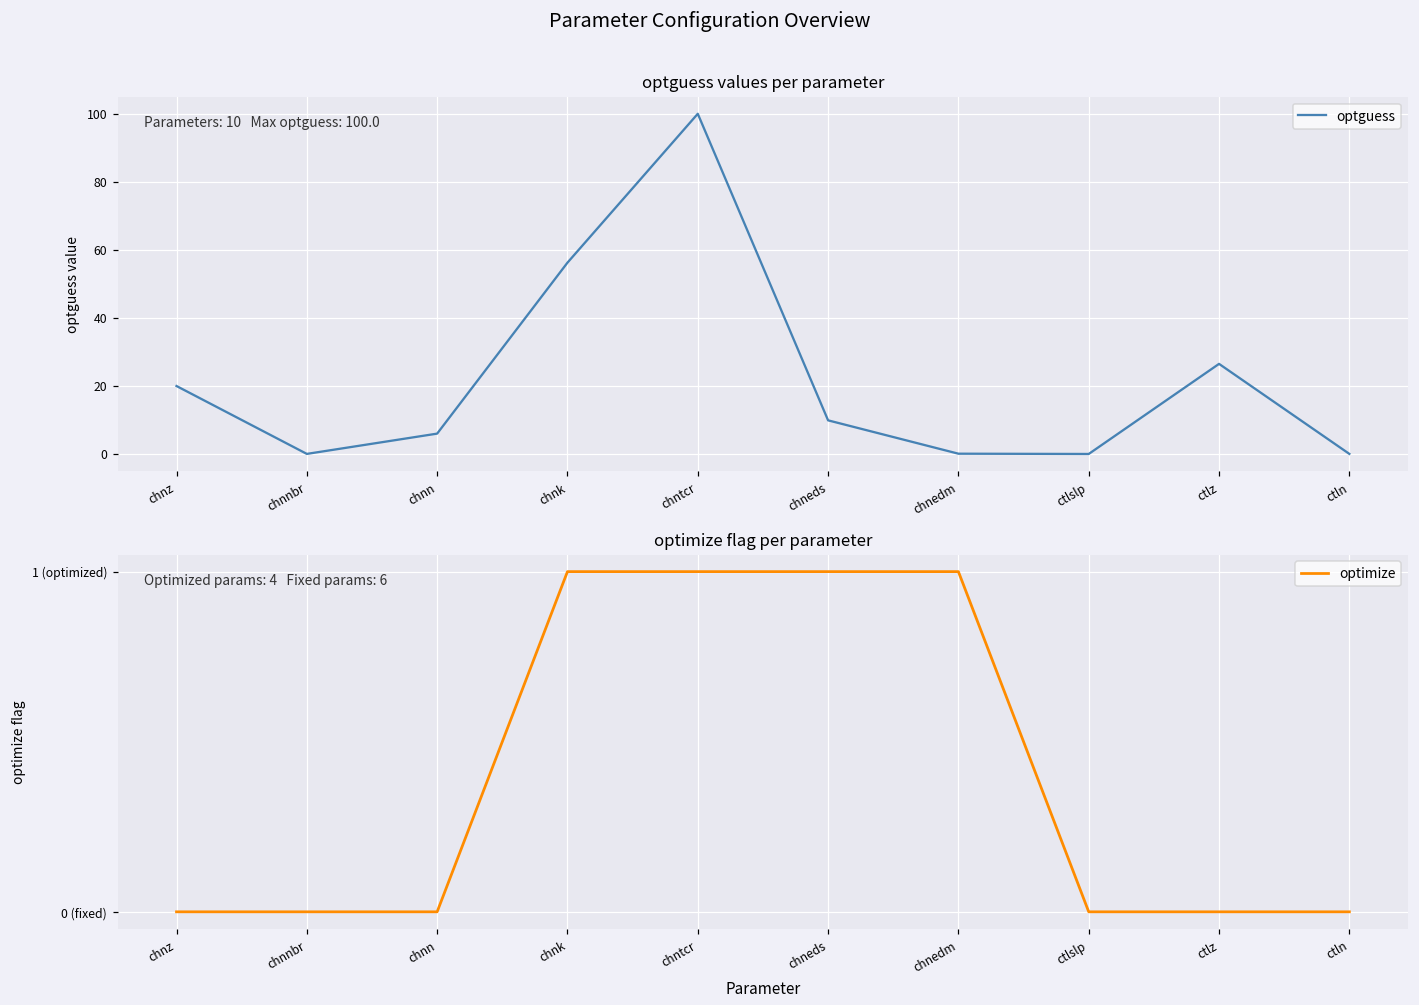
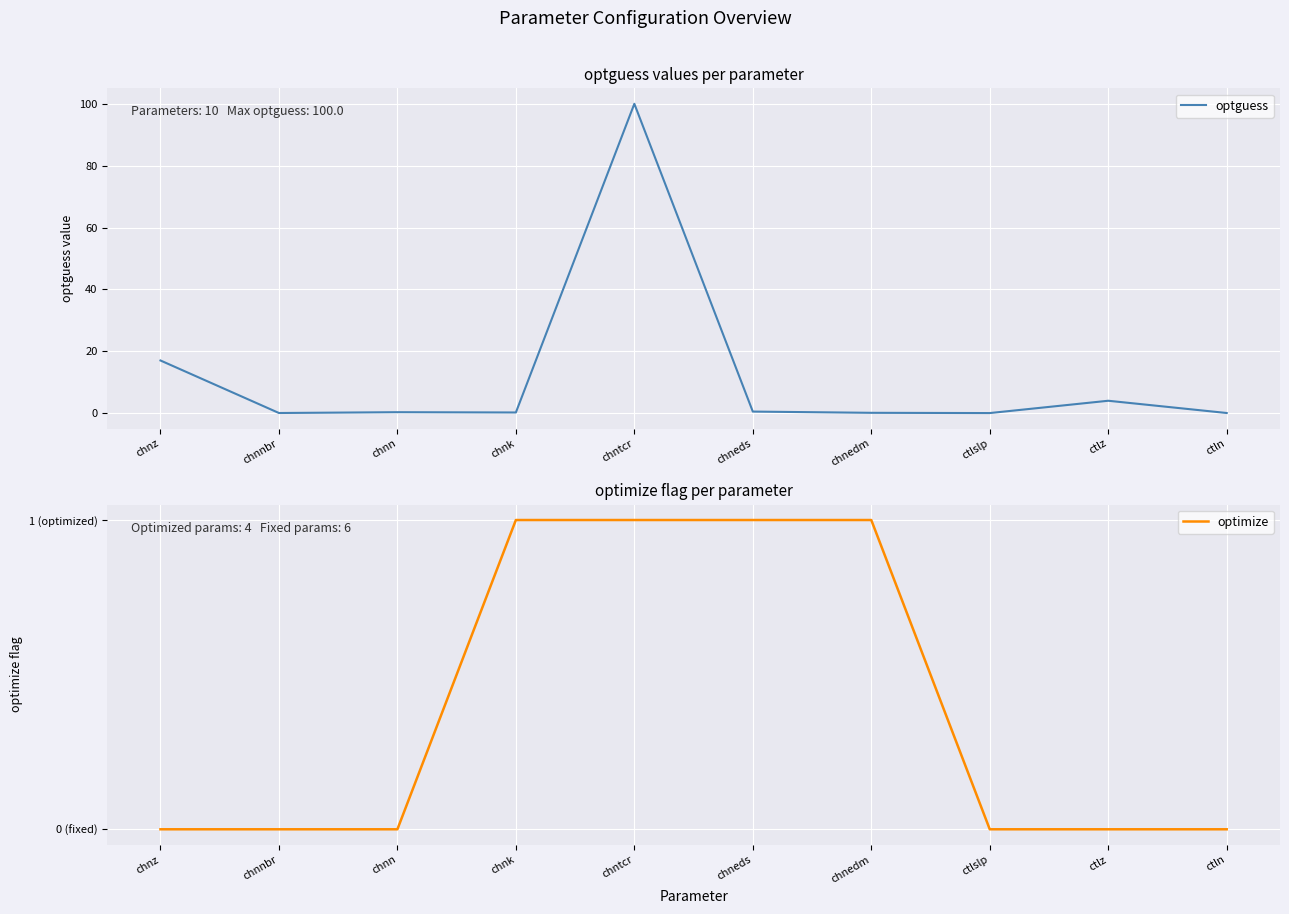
  {
    "optguess values per parameter": {
-     "chnz": "20",
+     "chnz": "17",
      "chnnbr": "0",
-     "chnn": "6",
-     "chnk": "56",
+     "chnn": "0",
+     "chnk": "0",
      "chntcr": "100",
-     "chneds": "10",
+     "chneds": "1",
      "chnedm": "0",
      "ctlslp": "0",
-     "ctlz": "27",
+     "ctlz": "4",
      "ctln": "0"
    },
    "optimize flag per parameter": {
      "chnz": "0.00 (optimized)",
      "chnnbr": "0.00 (optimized)",
      "chnn": "0.00 (optimized)",
      "chnk": "1.00 (optimized)",
      "chntcr": "1.00 (optimized)",
      "chneds": "1.00 (optimized)",
      "chnedm": "1.00 (optimized)",
      "ctlslp": "0.00 (optimized)",
      "ctlz": "0.00 (optimized)",
      "ctln": "0.00 (optimized)"
    }
  }
